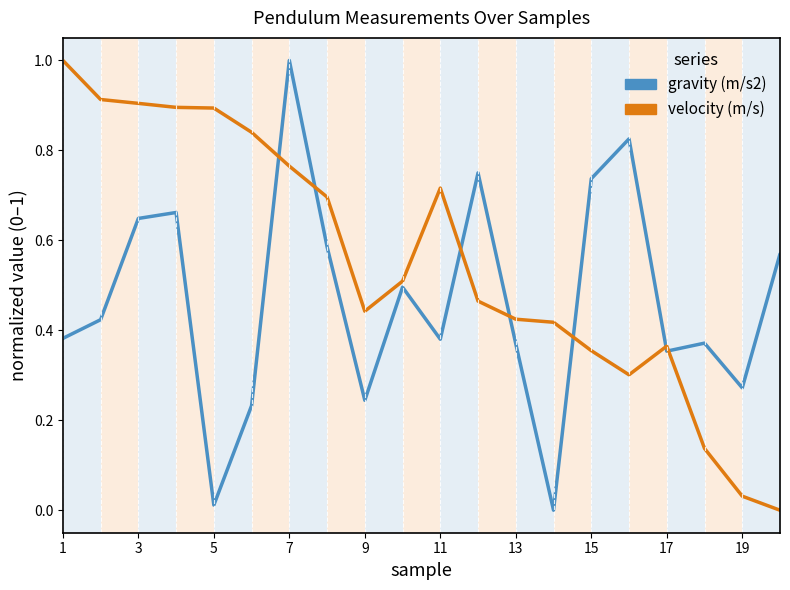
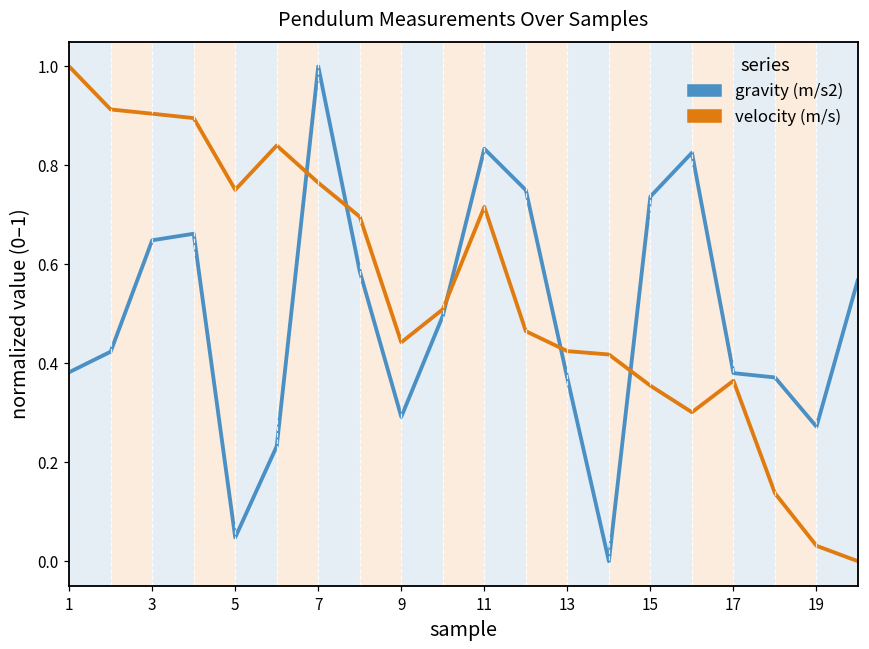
  {
    "gravity (m/s2)": {
      "1": 0.38,
      "3": 0.65,
-     "5": 0.01,
+     "5": 0.05,
      "7": 1.00,
-     "9": 0.24,
-     "11": 0.38,
+     "9": 0.29,
+     "11": 0.83,
      "13": 0.37,
      "15": 0.74,
-     "17": 0.35,
+     "17": 0.38,
      "19": 0.27
    },
    "velocity (m/s)": {
      "1": 1.00,
      "3": 0.90,
-     "5": 0.89,
+     "5": 0.75,
      "7": 0.76,
      "9": 0.44,
      "11": 0.72,
      "13": 0.42,
      "15": 0.35,
      "17": 0.36,
      "19": 0.03
    }
  }
